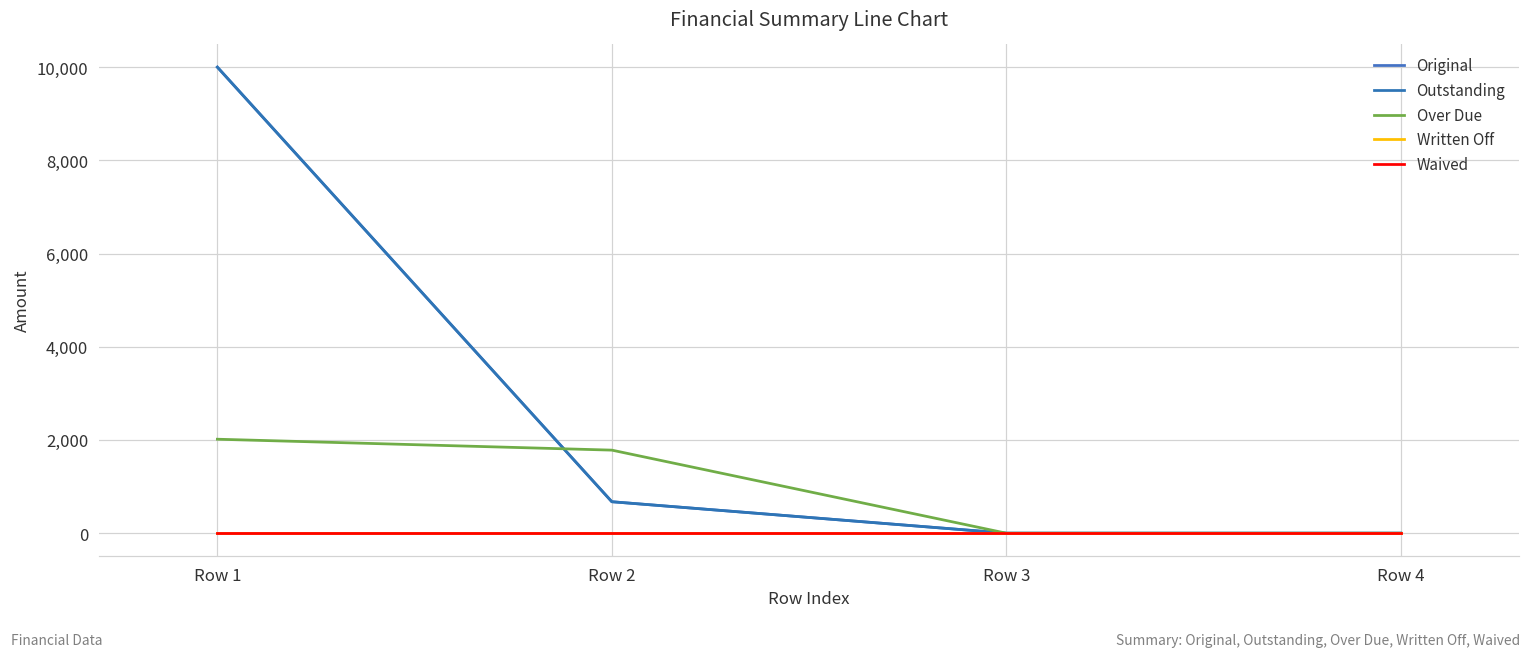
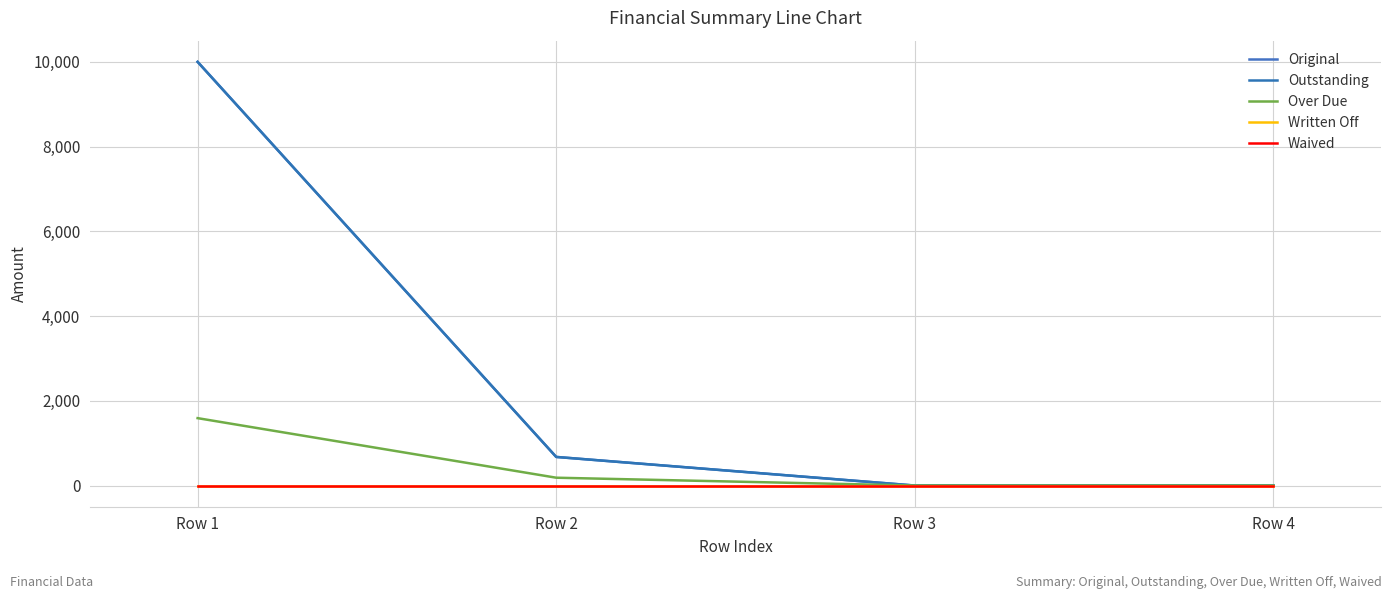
  {
    "Outstanding": {
      "Row 1": "10,000",
      "Row 2": "700"
    },
    "Over Due": {
-     "Row 1": "2,000",
-     "Row 2": "1,800"
+     "Row 1": "1,600",
+     "Row 2": "200"
    },
    "Waived": {
      "Row 1": "0",
      "Row 2": "0"
    }
  }
